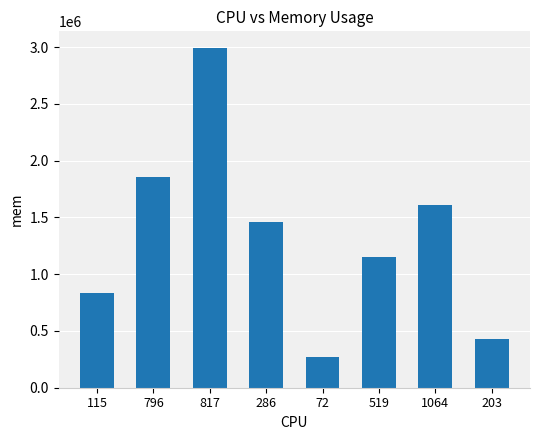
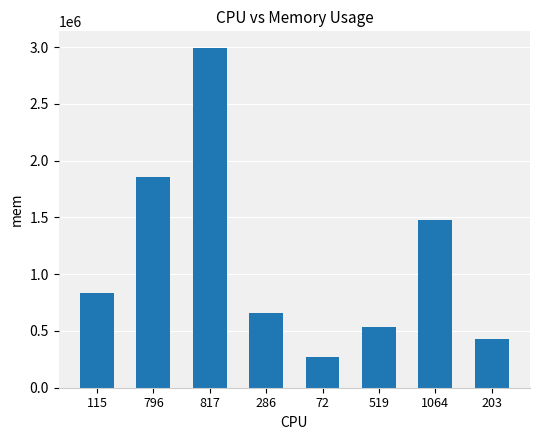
  {
    "115": 840000,
    "796": 1860000,
    "817": 2990000,
-   "286": 1460000,
+   "286": 660000,
    "72": 270000,
-   "519": 1150000,
-   "1064": 1610000,
+   "519": 540000,
+   "1064": 1470000,
    "203": 430000
  }
